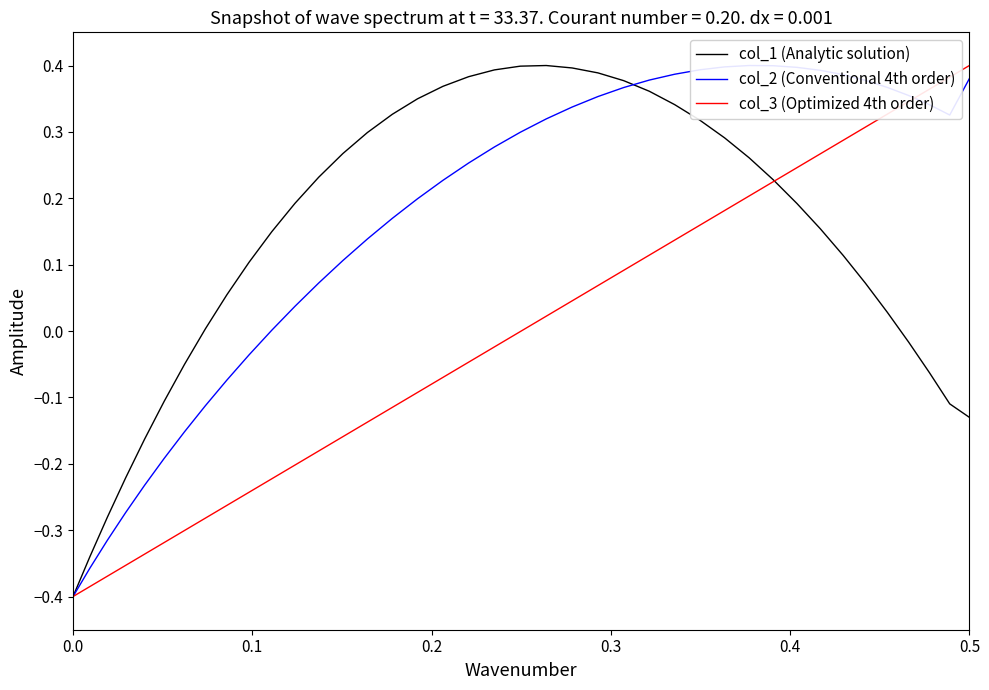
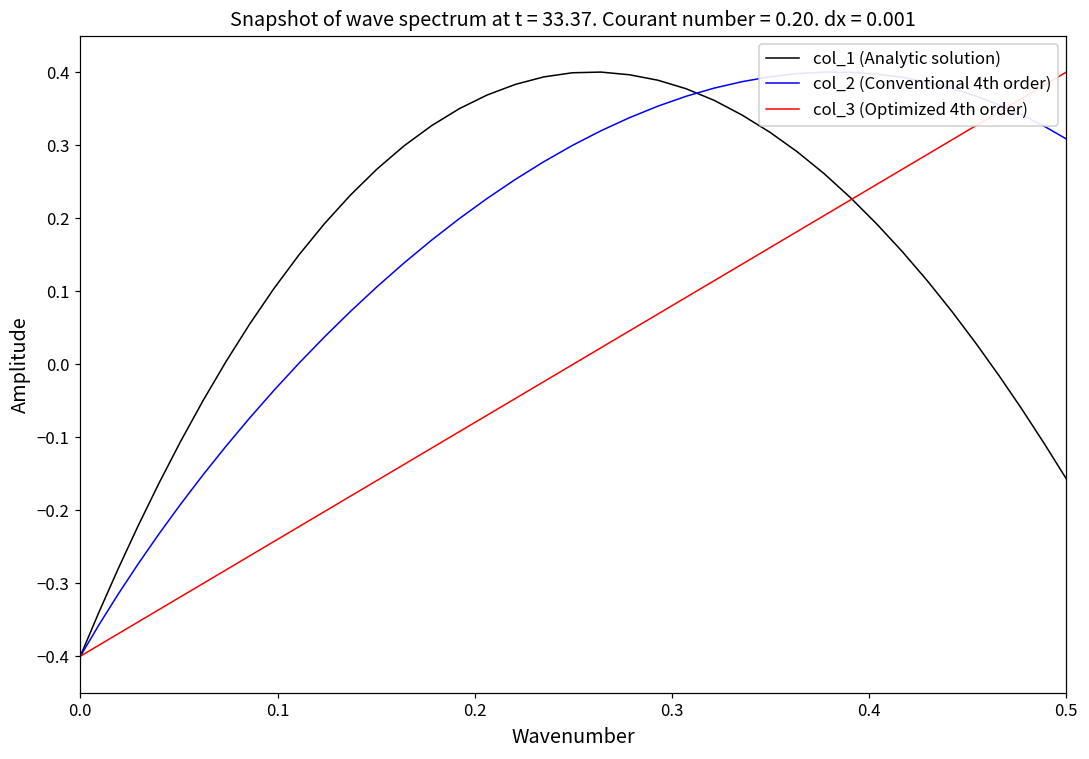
  {
    "col_1 (Analytic solution)": {
-     "0.5": -0.13
+     "0.5": -0.16
    },
    "col_2 (Conventional 4th order)": {
-     "0.5": 0.38
+     "0.5": 0.31
    },
    "col_3 (Optimized 4th order)": {
      "0.5": 0.40
    }
  }
